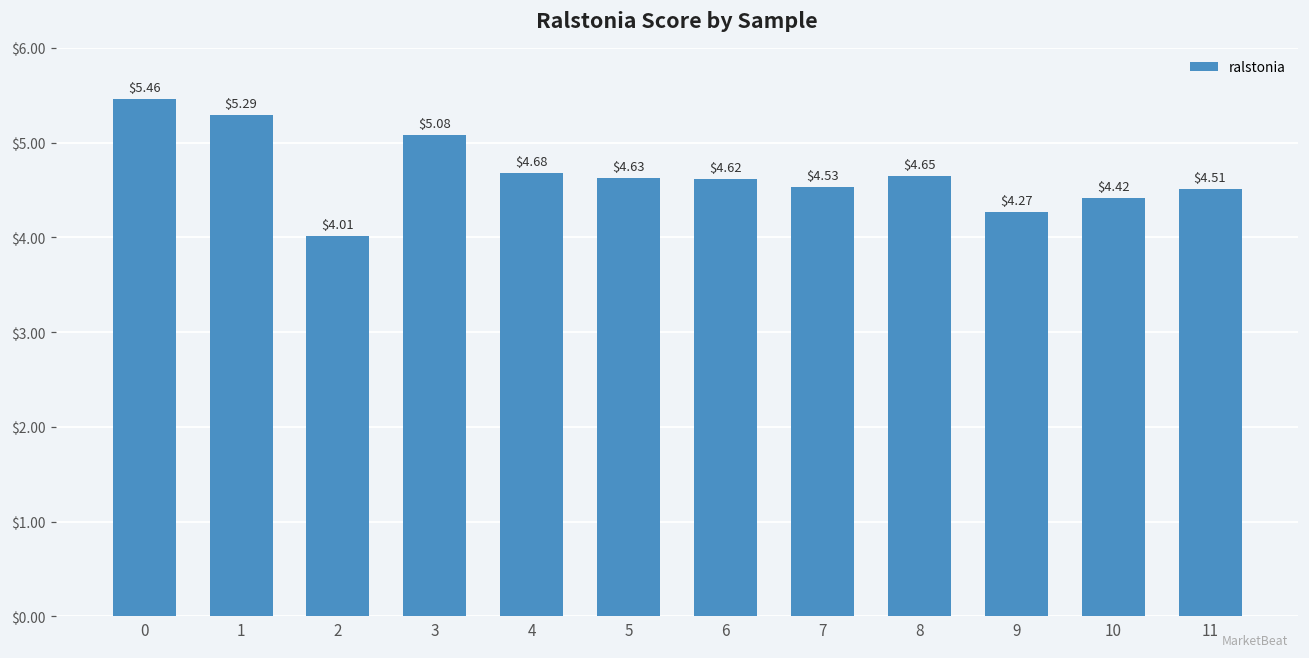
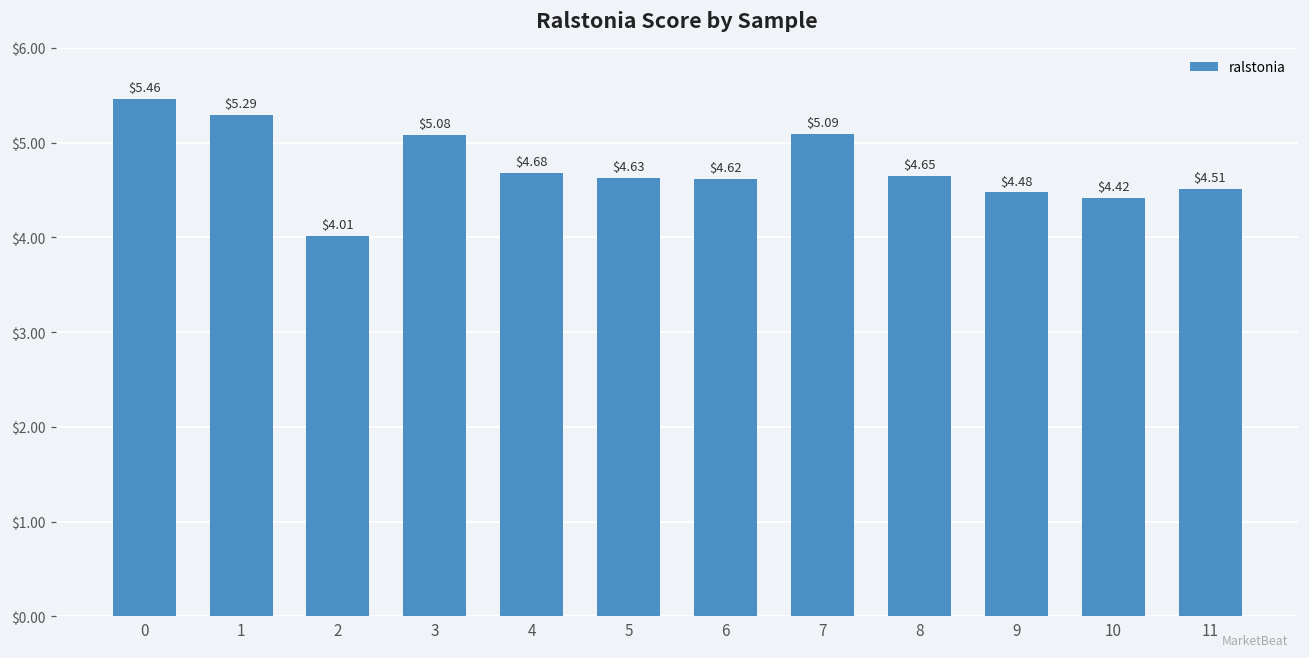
  {
    "0": "$5.46",
    "1": "$5.29",
    "2": "$4.01",
    "3": "$5.08",
    "4": "$4.68",
    "5": "$4.63",
    "6": "$4.62",
-   "7": "$4.53",
+   "7": "$5.09",
    "8": "$4.65",
-   "9": "$4.27",
+   "9": "$4.48",
    "10": "$4.42",
    "11": "$4.51"
  }
